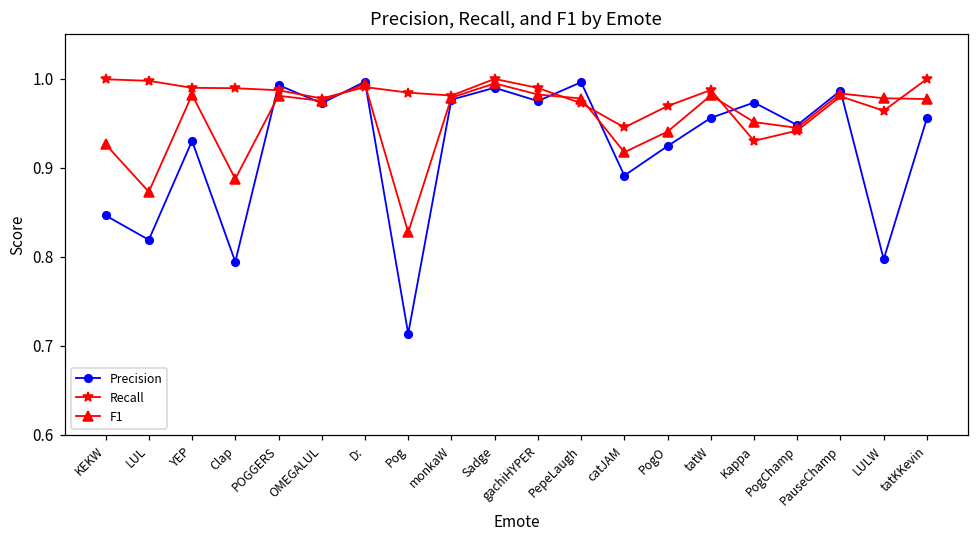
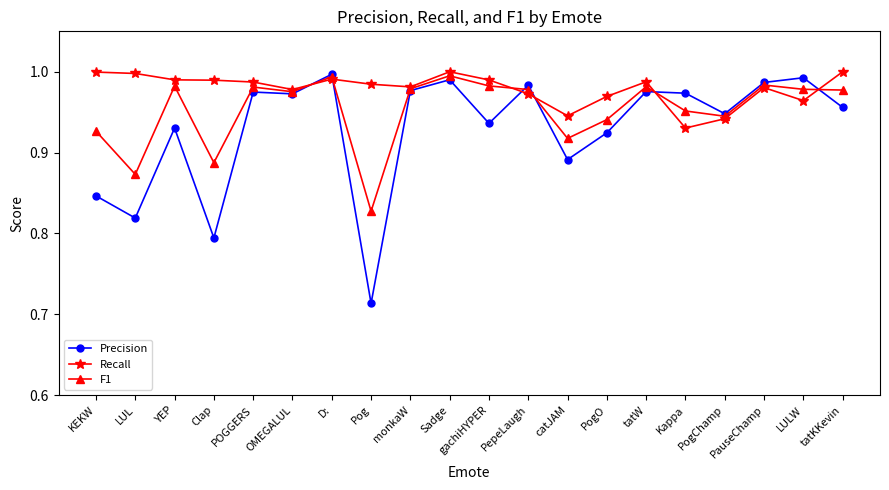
  {
    "Precision": {
      "KEKW": 0.85,
      "LUL": 0.82,
      "YEP": 0.93,
      "Clap": 0.79,
-     "POGGERS": 0.99,
+     "POGGERS": 0.97,
      "Pog": 0.71,
      "Sadge": 0.99,
-     "gachiHYPER": 0.98,
-     "PepeLaugh": 1.00,
+     "gachiHYPER": 0.94,
+     "PepeLaugh": 0.98,
      "catJAM": 0.89,
      "PogO": 0.92,
-     "tatW": 0.96,
+     "tatW": 0.98,
      "Kappa": 0.97,
      "PauseChamp": 0.99,
-     "LULW": 0.80,
+     "LULW": 0.99,
      "tatKKevin": 0.96
    }
  }
